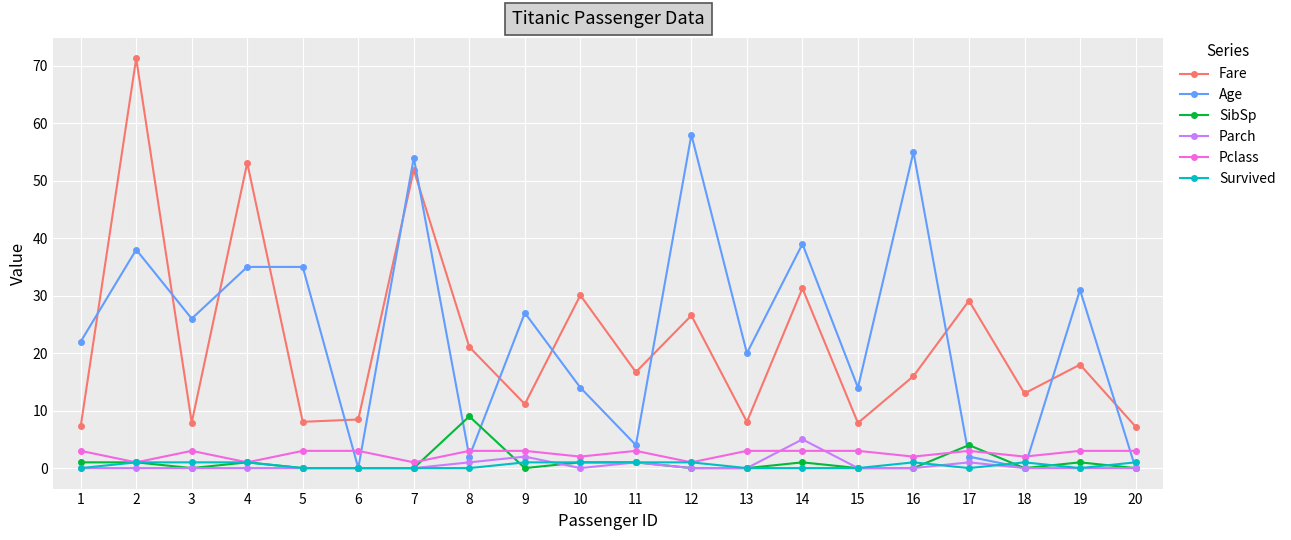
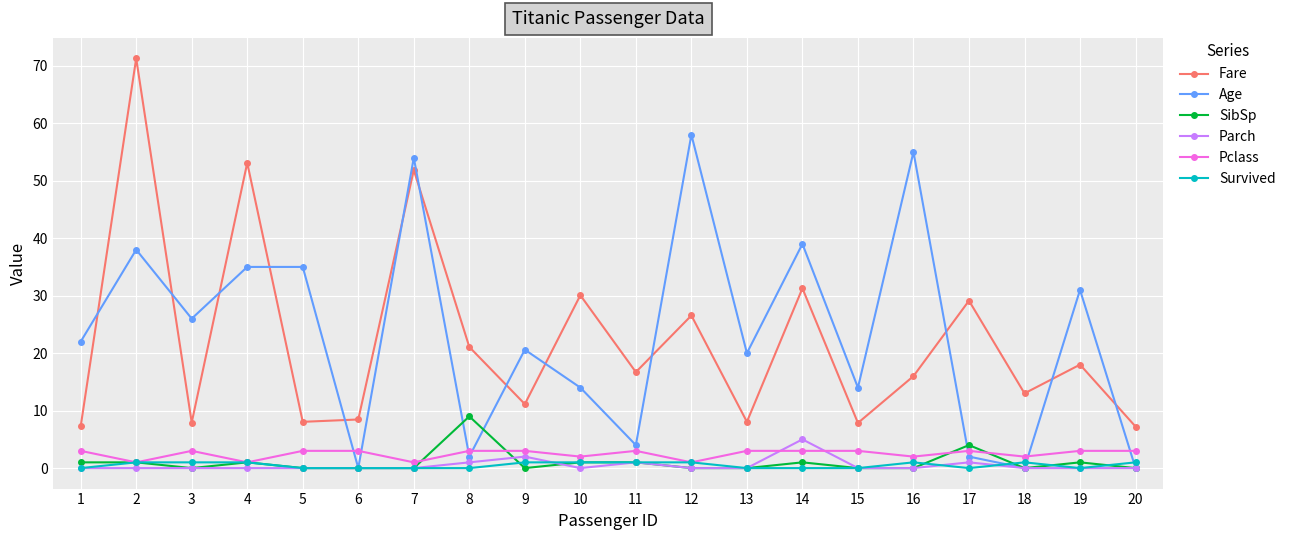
  {
    "Fare": {
      "1": 7,
      "2": 71,
      "3": 8,
      "4": 53,
      "5": 8,
      "6": 8,
      "7": 52,
      "8": 21,
      "9": 11,
      "10": 30,
      "11": 17,
      "12": 27,
      "13": 8,
      "14": 31,
      "15": 8,
      "16": 16,
      "17": 29,
      "18": 13,
      "19": 18,
      "20": 7
    },
    "Age": {
      "1": 22,
      "2": 38,
      "3": 26,
      "4": 35,
      "5": 35,
      "7": 54,
      "8": 2,
-     "9": 27,
+     "9": 21,
      "10": 14,
      "11": 4,
      "12": 58,
      "13": 20,
      "14": 39,
      "15": 14,
      "16": 55,
      "17": 2,
      "19": 31
    },
    "SibSp": {
      "1": 1,
      "8": 9,
      "9": 0,
      "14": 1,
      "17": 4,
      "19": 1
    },
    "Survived": {
      "3": 1,
      "8": 0,
      "9": 1,
      "14": 0,
      "16": 1,
      "17": 0,
      "18": 1,
      "20": 1
    }
  }
